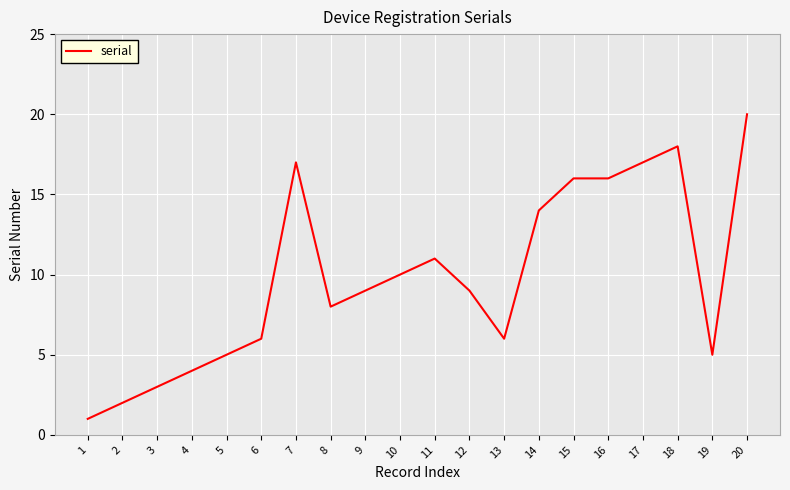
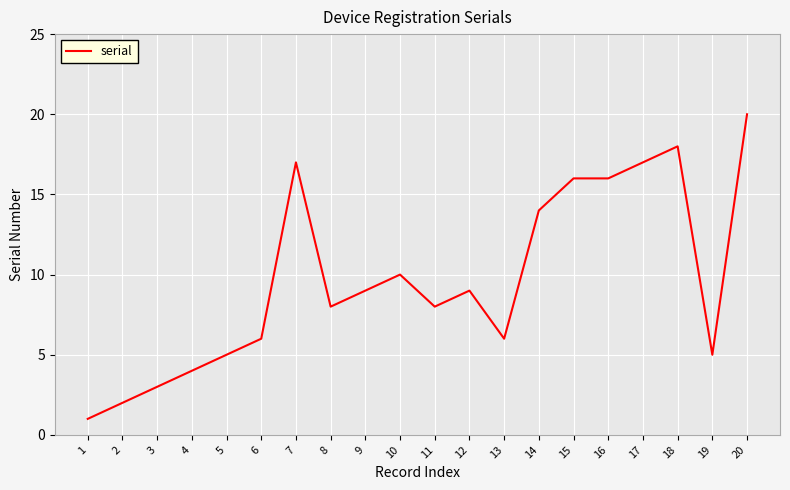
  {
    "1": 1,
    "2": 2,
    "3": 3,
    "4": 4,
    "5": 5,
    "6": 6,
    "7": 17,
    "8": 8,
    "9": 9,
    "10": 10,
-   "11": 11,
+   "11": 8,
    "12": 9,
    "13": 6,
    "14": 14,
    "15": 16,
    "16": 16,
    "17": 17,
    "18": 18,
    "19": 5,
    "20": 20
  }
